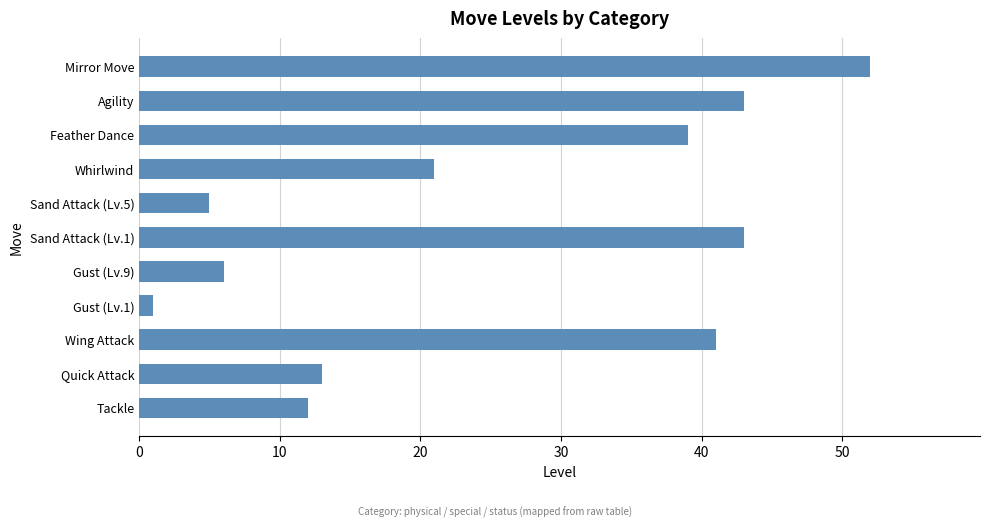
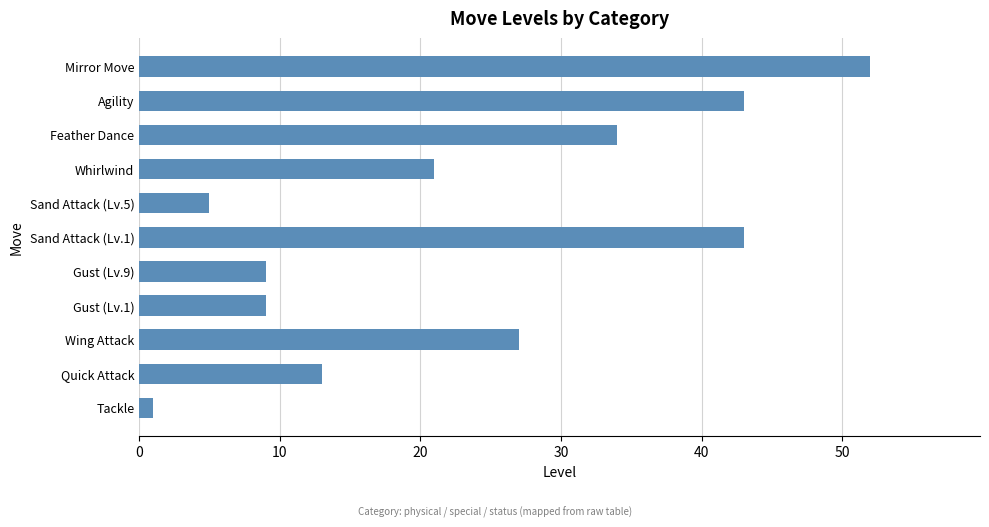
  {
    "Mirror Move": 52,
    "Agility": 43,
-   "Feather Dance": 39,
+   "Feather Dance": 34,
    "Whirlwind": 21,
    "Sand Attack (Lv.5)": 5,
    "Sand Attack (Lv.1)": 43,
-   "Gust (Lv.9)": 6,
-   "Gust (Lv.1)": 1,
-   "Wing Attack": 41,
+   "Gust (Lv.9)": 9,
+   "Gust (Lv.1)": 9,
+   "Wing Attack": 27,
    "Quick Attack": 13,
-   "Tackle": 12
+   "Tackle": 1
  }
